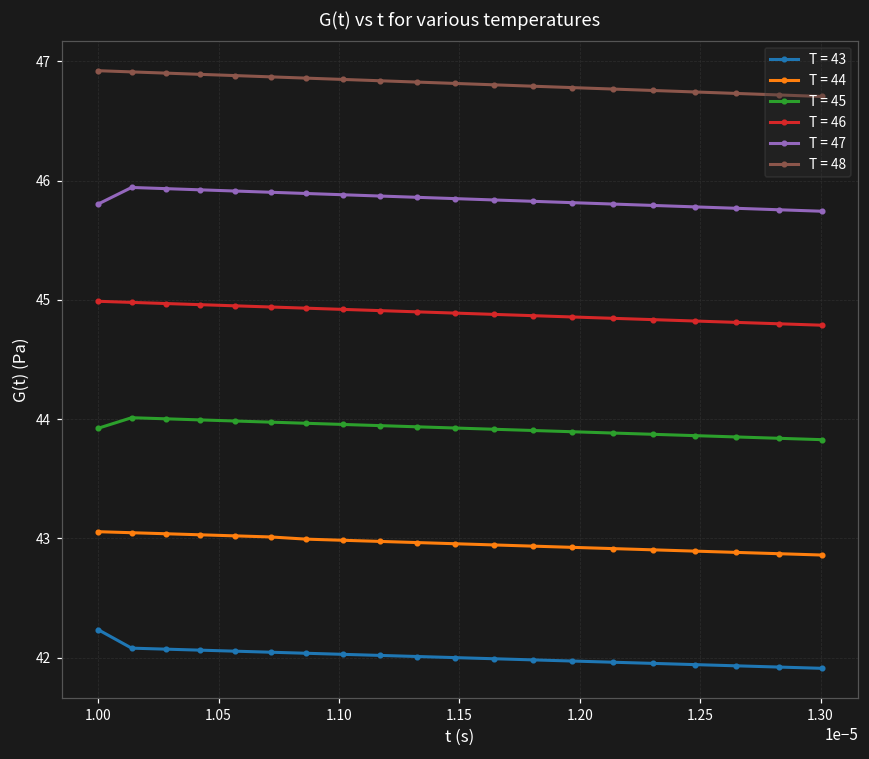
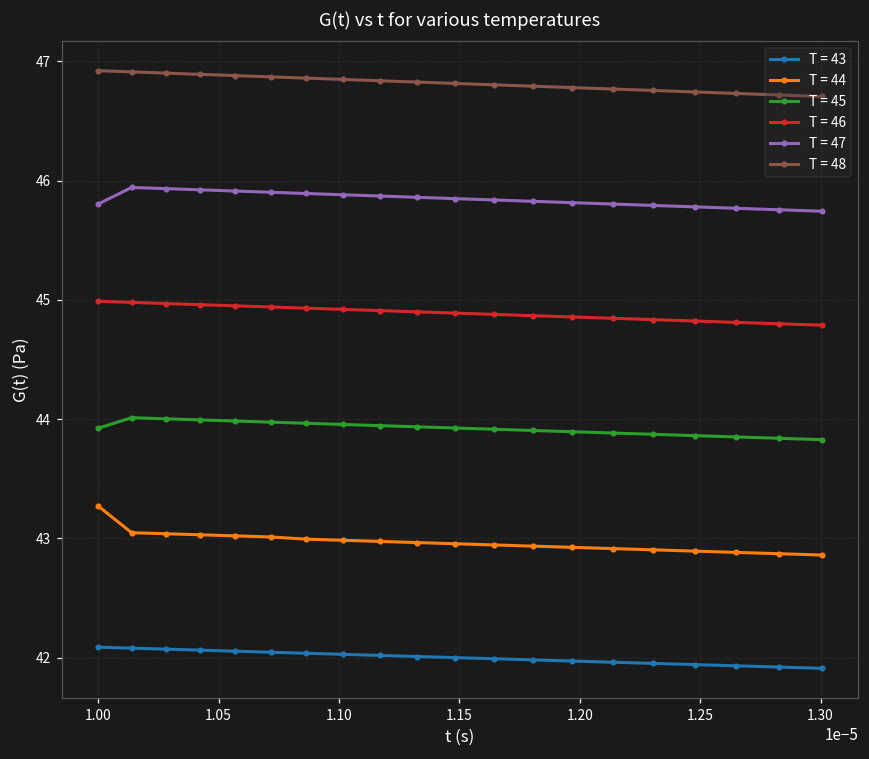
  {
    "T = 43": {
-     "1.00": 42.24
+     "1.00": 42.09
    },
    "T = 44": {
-     "1.00": 43.06
+     "1.00": 43.27
    },
    "T = 45": {
      "1.00": 43.92
    },
    "T = 46": {
      "1.00": 44.99
    },
    "T = 47": {
      "1.00": 45.80
    },
    "T = 48": {
      "1.00": 46.92
    }
  }
